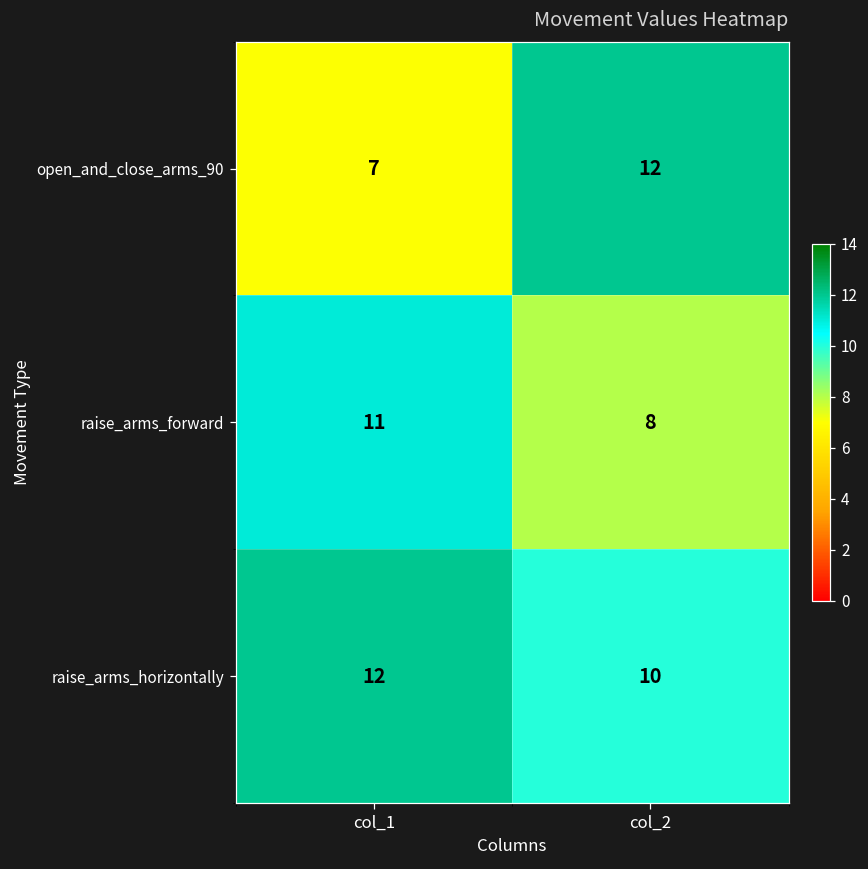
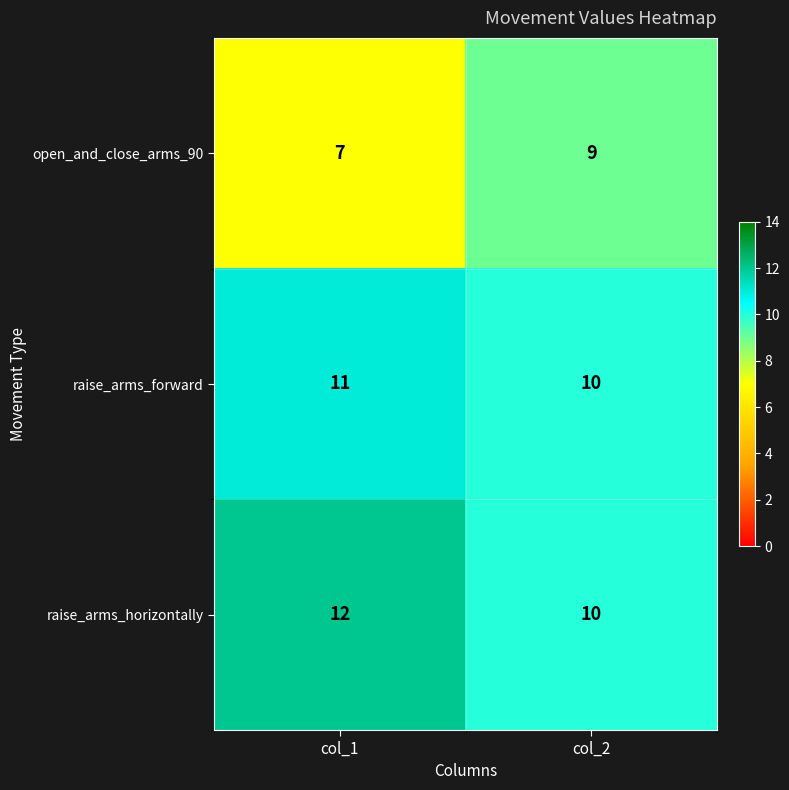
  {
    "open_and_close_arms_90": {
      "col_1": 7,
-     "col_2": 12
+     "col_2": 9
    },
    "raise_arms_forward": {
      "col_1": 11,
-     "col_2": 8
+     "col_2": 10
    },
    "raise_arms_horizontally": {
      "col_1": 12,
      "col_2": 10
    }
  }
